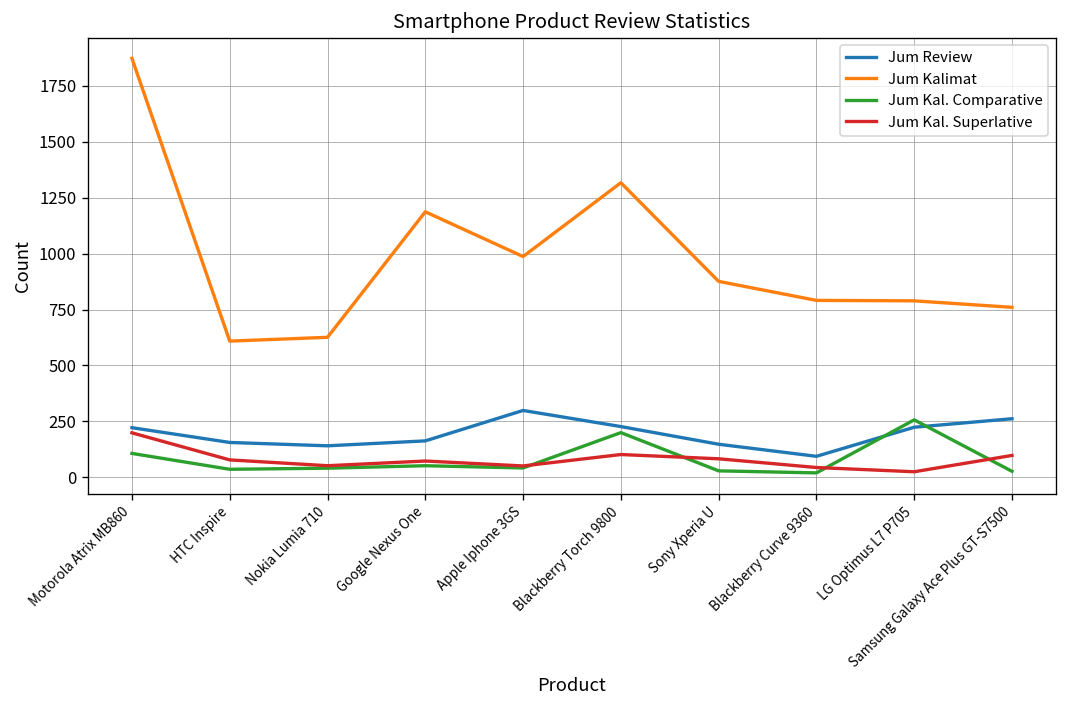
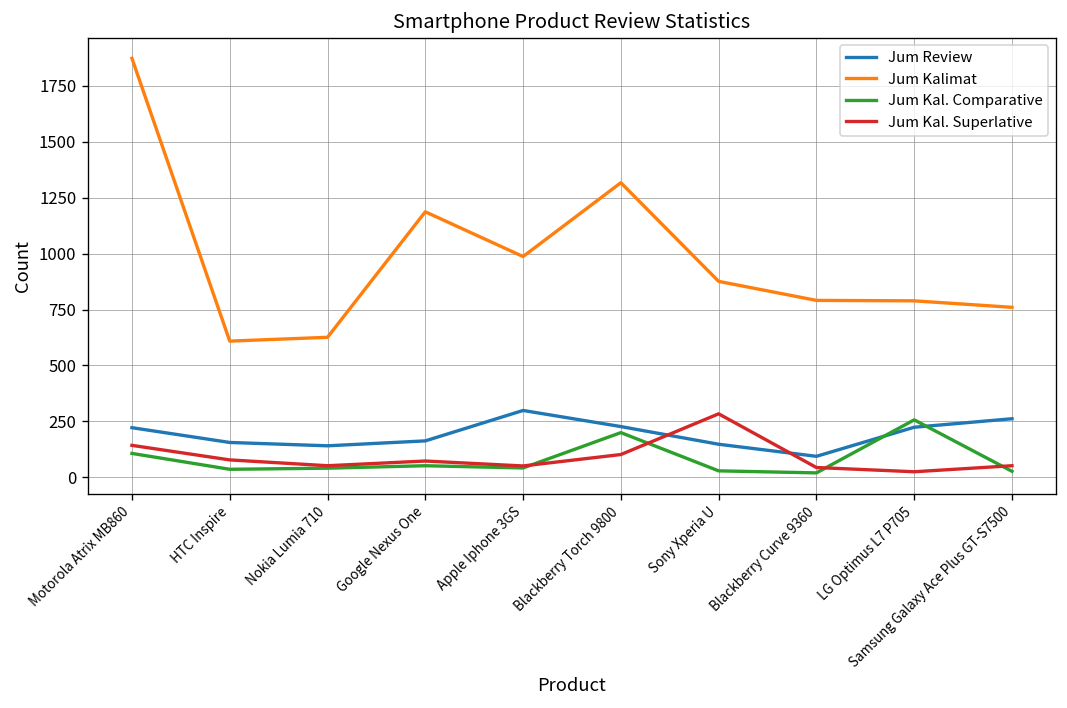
  {
    "Jum Review": {
      "Motorola Atrix MB860": 220,
      "HTC Inspire": 160,
      "Nokia Lumia 710": 140,
      "Google Nexus One": 160,
      "Apple Iphone 3GS": 300,
      "Blackberry Torch 9800": 230,
      "Sony Xperia U": 150,
      "Blackberry Curve 9360": 90,
      "LG Optimus L7 P705": 220,
      "Samsung Galaxy Ace Plus GT-S7500": 260
    },
    "Jum Kalimat": {
      "Motorola Atrix MB860": 1870,
      "HTC Inspire": 610,
      "Nokia Lumia 710": 630,
      "Google Nexus One": 1190,
      "Apple Iphone 3GS": 990,
      "Blackberry Torch 9800": 1320,
      "Sony Xperia U": 880,
      "Blackberry Curve 9360": 790,
      "LG Optimus L7 P705": 790,
      "Samsung Galaxy Ace Plus GT-S7500": 760
    },
    "Jum Kal. Comparative": {
      "Motorola Atrix MB860": 110,
      "HTC Inspire": 40,
      "Google Nexus One": 50,
      "Blackberry Torch 9800": 200,
      "Sony Xperia U": 30,
      "Blackberry Curve 9360": 20,
      "LG Optimus L7 P705": 260,
      "Samsung Galaxy Ace Plus GT-S7500": 30
    },
    "Jum Kal. Superlative": {
-     "Motorola Atrix MB860": 200,
+     "Motorola Atrix MB860": 140,
      "HTC Inspire": 80,
      "Google Nexus One": 70,
      "Blackberry Torch 9800": 100,
-     "Sony Xperia U": 80,
+     "Sony Xperia U": 280,
      "Blackberry Curve 9360": 40,
      "LG Optimus L7 P705": 30,
-     "Samsung Galaxy Ace Plus GT-S7500": 100
+     "Samsung Galaxy Ace Plus GT-S7500": 50
    }
  }
